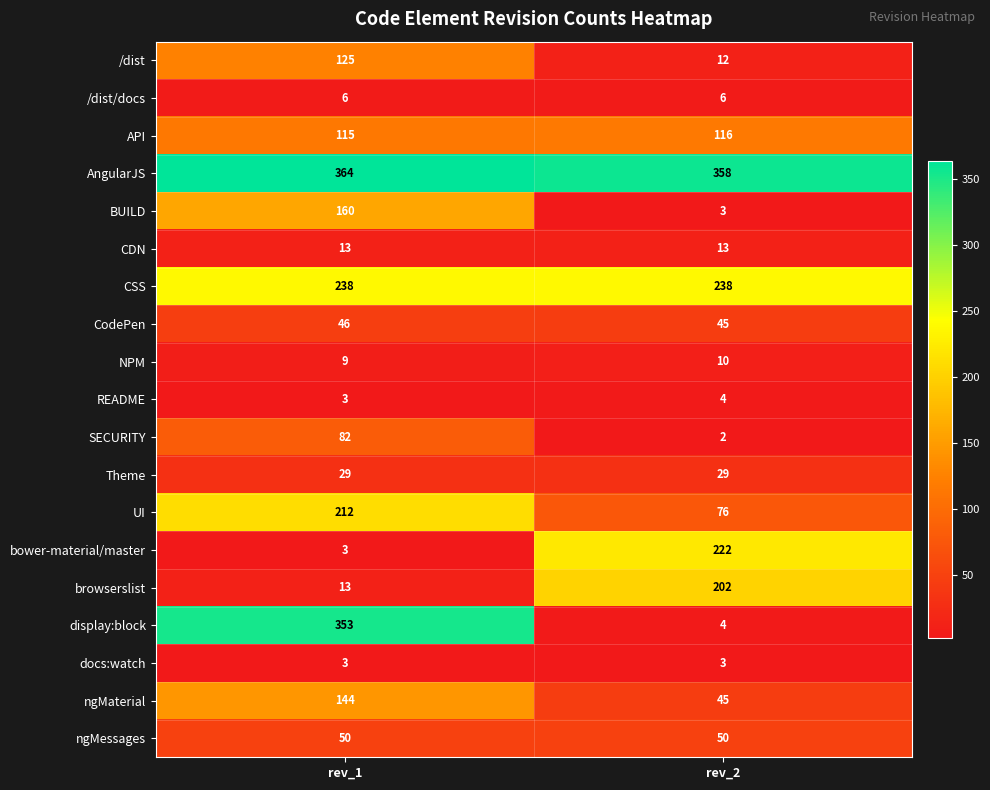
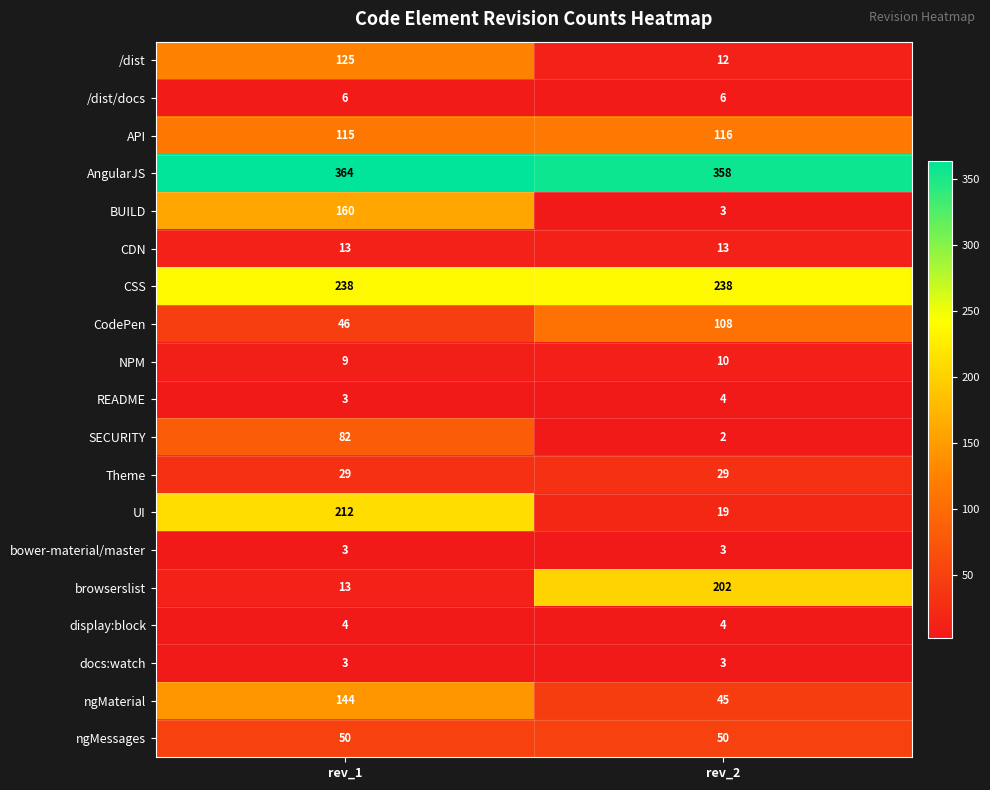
  {
    "/dist": {
      "rev_1": 125,
      "rev_2": 12
    },
    "/dist/docs": {
      "rev_1": 6,
      "rev_2": 6
    },
    "API": {
      "rev_1": 115,
      "rev_2": 116
    },
    "AngularJS": {
      "rev_1": 364,
      "rev_2": 358
    },
    "BUILD": {
      "rev_1": 160,
      "rev_2": 3
    },
    "CDN": {
      "rev_1": 13,
      "rev_2": 13
    },
    "CSS": {
      "rev_1": 238,
      "rev_2": 238
    },
    "CodePen": {
      "rev_1": 46,
-     "rev_2": 45
+     "rev_2": 108
    },
    "NPM": {
      "rev_1": 9,
      "rev_2": 10
    },
    "README": {
      "rev_1": 3,
      "rev_2": 4
    },
    "SECURITY": {
      "rev_1": 82,
      "rev_2": 2
    },
    "Theme": {
      "rev_1": 29,
      "rev_2": 29
    },
    "UI": {
      "rev_1": 212,
-     "rev_2": 76
+     "rev_2": 19
    },
    "bower-material/master": {
      "rev_1": 3,
-     "rev_2": 222
+     "rev_2": 3
    },
    "browserslist": {
      "rev_1": 13,
      "rev_2": 202
    },
    "display:block": {
-     "rev_1": 353,
+     "rev_1": 4,
      "rev_2": 4
    },
    "docs:watch": {
      "rev_1": 3,
      "rev_2": 3
    },
    "ngMaterial": {
      "rev_1": 144,
      "rev_2": 45
    },
    "ngMessages": {
      "rev_1": 50,
      "rev_2": 50
    }
  }
